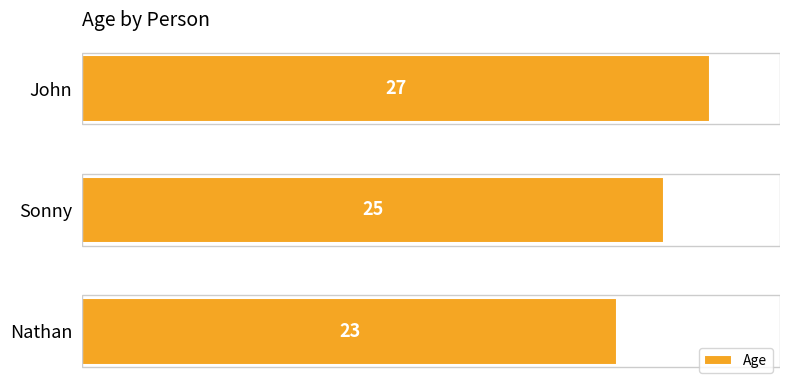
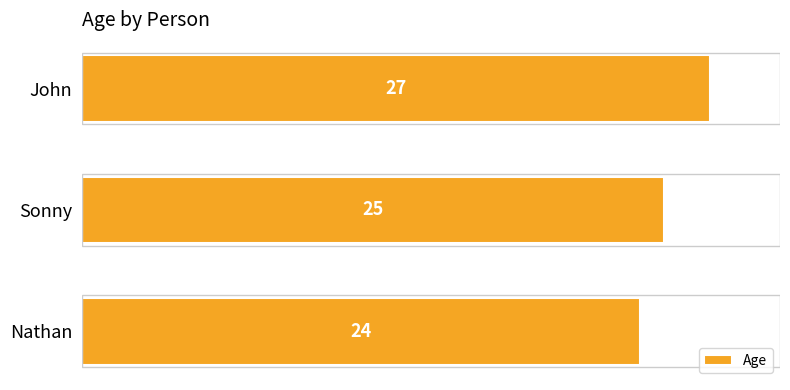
  {
    "John": 27,
    "Sonny": 25,
-   "Nathan": 23
+   "Nathan": 24
  }
